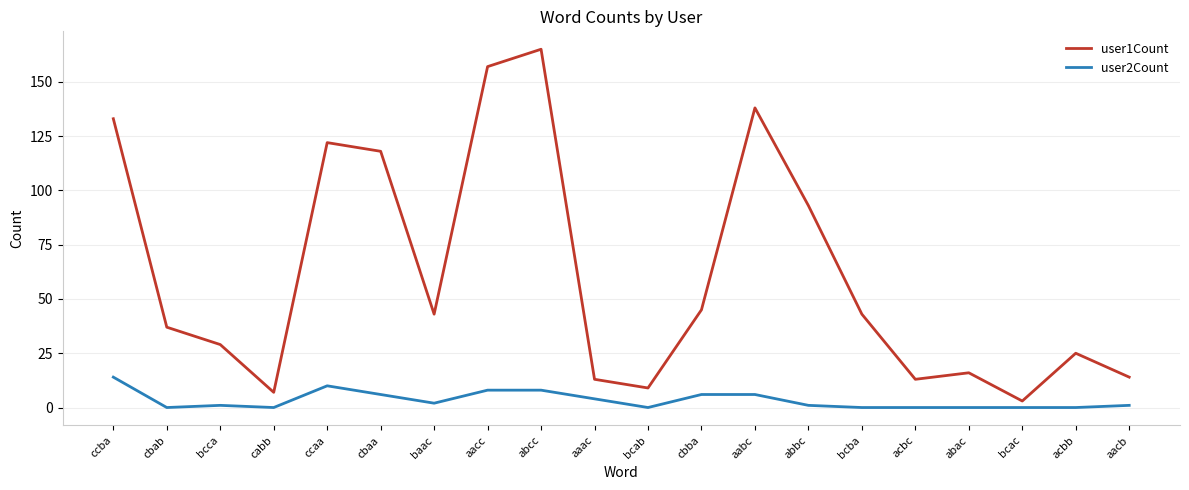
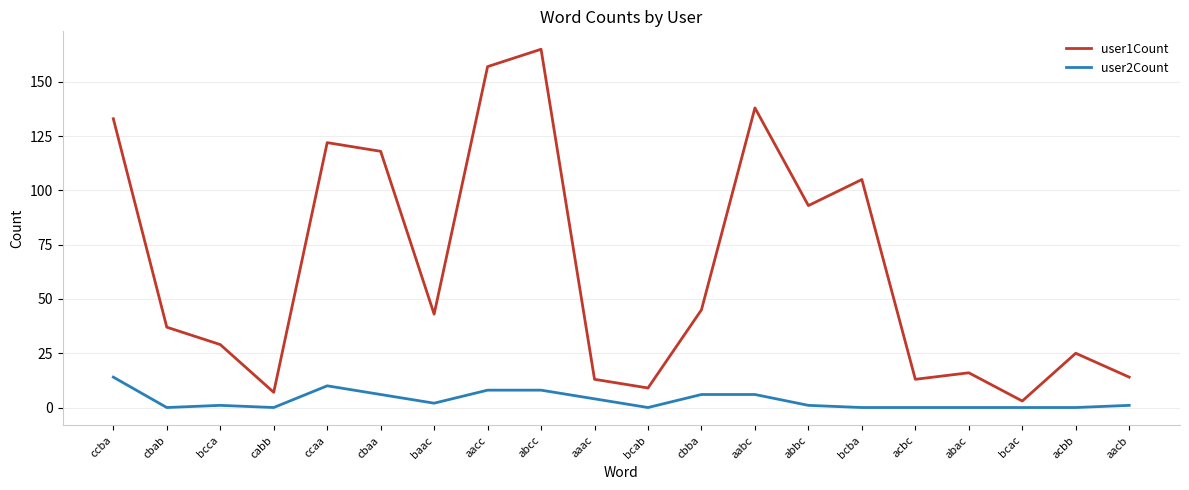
  {
    "user1Count": {
      "ccba": 133,
      "cbab": 37,
      "bcca": 29,
      "cabb": 7,
      "ccaa": 122,
      "cbaa": 118,
      "baac": 43,
      "aacc": 157,
      "abcc": 165,
      "aaac": 13,
      "bcab": 9,
      "cbba": 45,
      "aabc": 138,
      "abbc": 93,
-     "bcba": 43,
+     "bcba": 105,
      "acbc": 13,
      "abac": 16,
      "bcac": 3,
      "acbb": 25,
      "aacb": 14
    },
    "user2Count": {
      "ccba": 14,
      "cbab": 0,
      "bcca": 1,
      "cabb": 0,
      "ccaa": 10,
      "cbaa": 6,
      "baac": 2,
      "aacc": 8,
      "abcc": 8,
      "aaac": 4,
      "bcab": 0,
      "cbba": 6,
      "aabc": 6,
      "abbc": 1,
      "bcba": 0,
      "acbc": 0,
      "abac": 0,
      "bcac": 0,
      "acbb": 0,
      "aacb": 1
    }
  }
